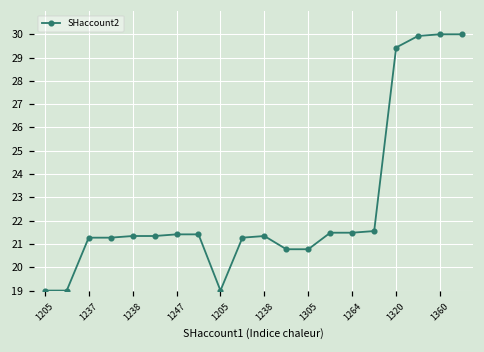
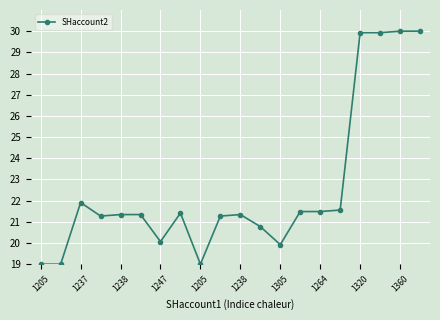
  {
-   "1237": 21.3,
-   "1247": 21.4,
-   "1305": 20.8,
+   "1237": 21.9,
+   "1247": 20.1,
+   "1305": 19.9,
    "1264": 21.5,
-   "1320": 29.4,
+   "1320": 29.9,
    "1360": 30.0
  }
